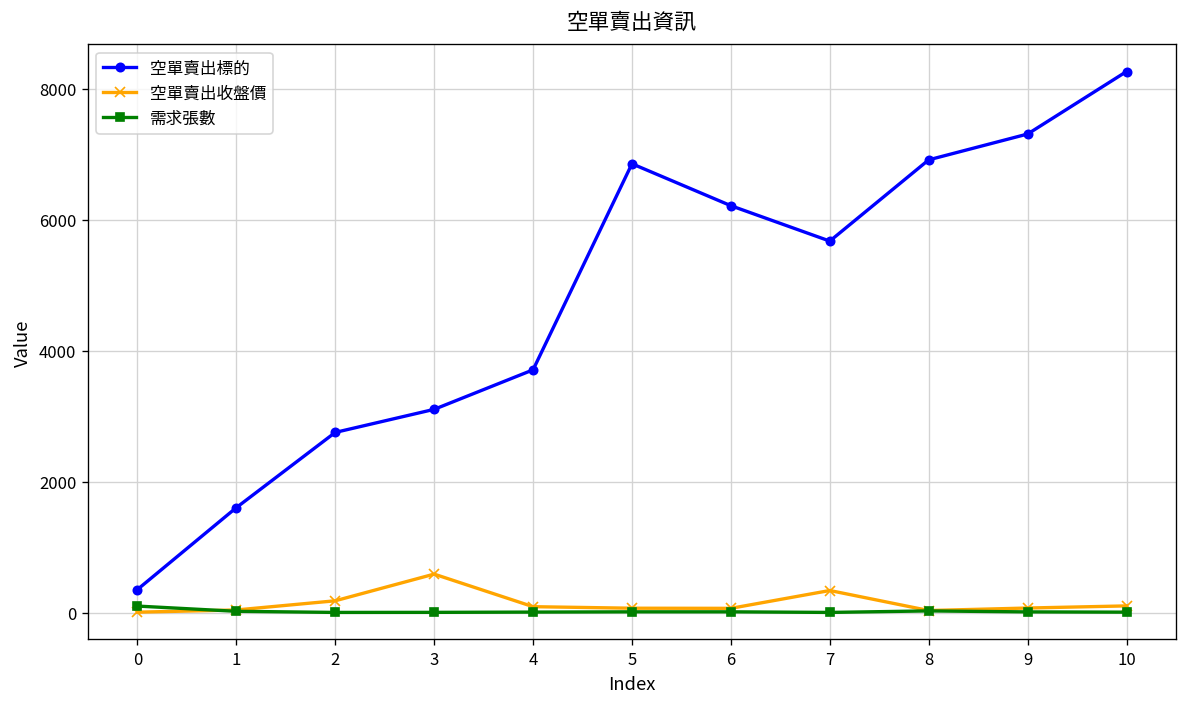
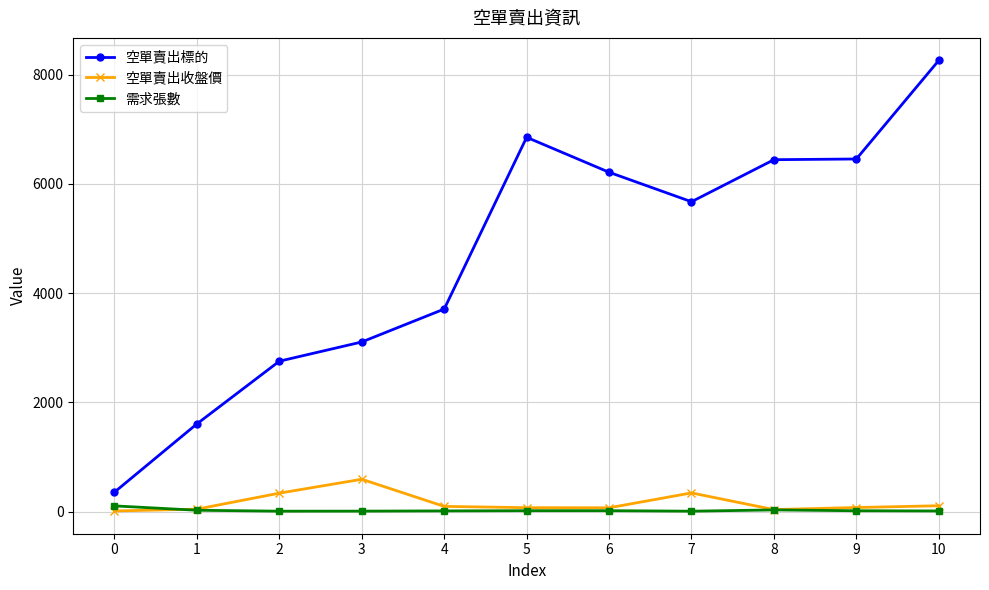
  {
    "空單賣出標的": {
      "0": 400,
      "1": 1600,
      "2": 2800,
      "3": 3100,
      "4": 3700,
      "5": 6900,
      "6": 6200,
      "7": 5700,
-     "8": 6900,
-     "9": 7300,
+     "8": 6400,
+     "9": 6500,
      "10": 8300
    },
    "空單賣出收盤價": {
      "0": 0,
-     "2": 200,
+     "2": 300,
      "3": 600,
      "4": 100,
      "5": 100,
      "6": 100,
      "7": 300,
      "9": 100,
      "10": 100
    },
    "需求張數": {
      "0": 100,
      "2": 0,
      "3": 0,
      "4": 0,
      "5": 0,
      "6": 0,
      "7": 0,
      "9": 0,
      "10": 0
    }
  }
